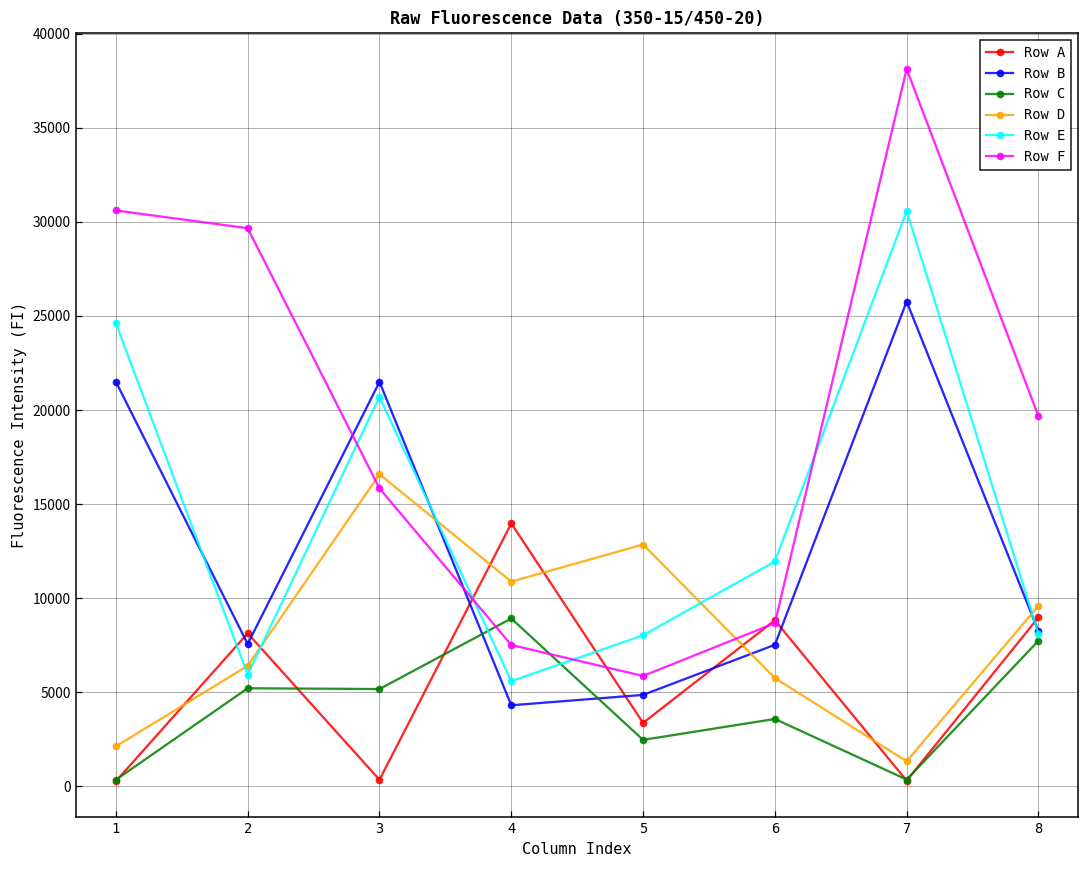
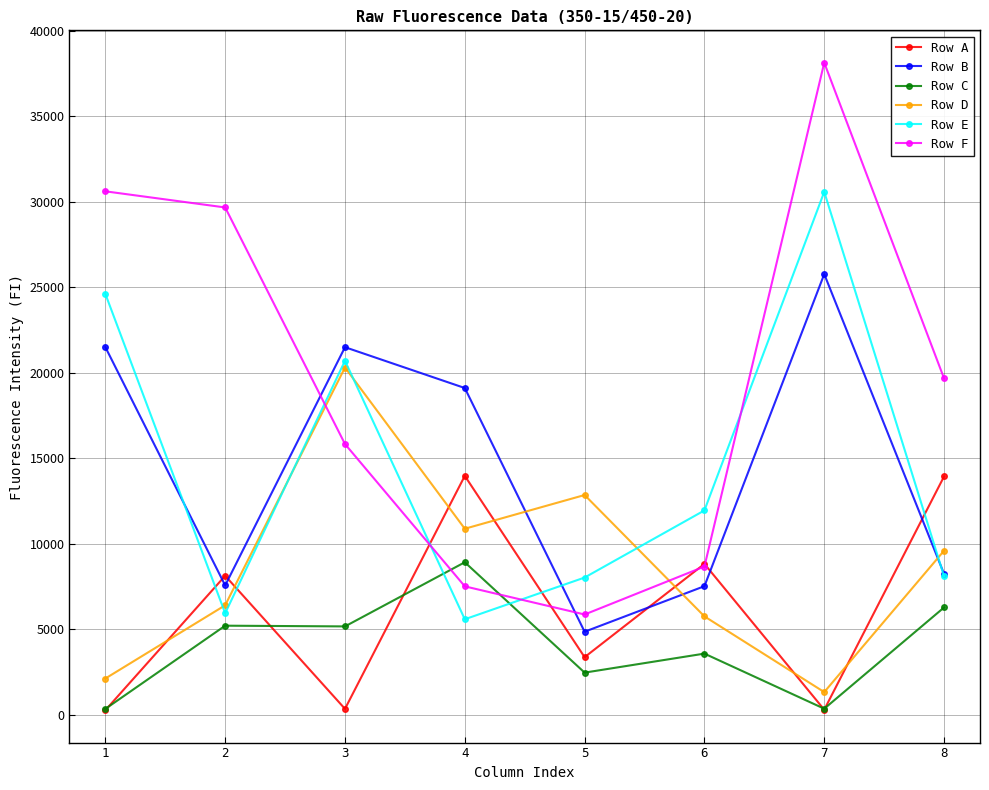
  {
    "Row A": {
      "2": 8100,
      "3": 400,
      "4": 14000,
      "5": 3400,
      "6": 8800,
-     "8": 9000
+     "8": 13900
    },
    "Row B": {
      "1": 21500,
      "2": 7600,
      "3": 21500,
-     "4": 4300,
+     "4": 19100,
      "5": 4900,
      "6": 7500,
      "7": 25800
    },
    "Row C": {
      "2": 5200,
      "3": 5200,
      "4": 8900,
      "5": 2500,
      "6": 3600,
-     "8": 7700
+     "8": 6300
    },
    "Row D": {
      "1": 2100,
      "2": 6400,
-     "3": 16600,
+     "3": 20300,
      "4": 10900,
      "5": 12900,
      "6": 5800,
      "7": 1300,
      "8": 9600
    },
    "Row E": {
      "1": 24600,
      "2": 5900,
      "3": 20700,
      "4": 5600,
      "5": 8000,
      "6": 12000,
      "7": 30600
    },
    "Row F": {
      "1": 30600,
      "2": 29700,
      "3": 15800,
      "4": 7500,
      "5": 5900,
      "6": 8700,
      "7": 38100,
      "8": 19700
    }
  }
